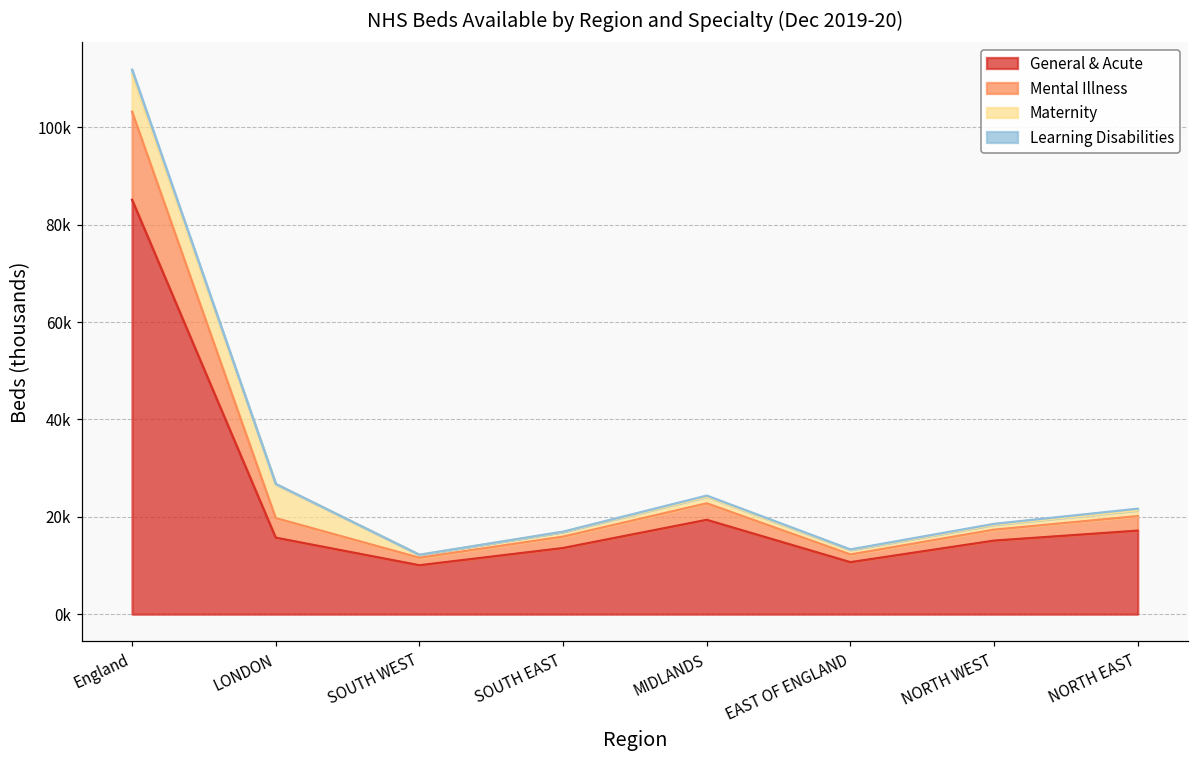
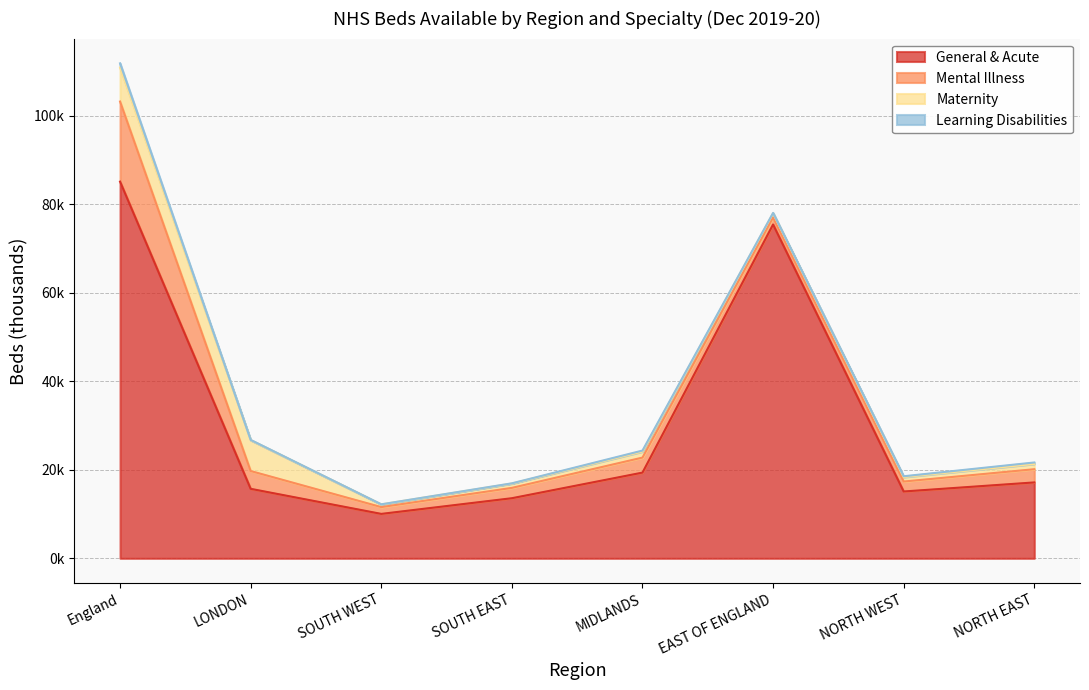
  {
    "General & Acute": {
      "England": 85000,
      "LONDON": 16000,
      "SOUTH WEST": 10000,
      "SOUTH EAST": 14000,
      "MIDLANDS": 19000,
-     "EAST OF ENGLAND": 11000,
+     "EAST OF ENGLAND": 75000,
      "NORTH WEST": 15000,
      "NORTH EAST": 17000
    },
    "Mental Illness": {
      "England": 18000,
      "LONDON": 4000,
      "SOUTH WEST": 2000,
      "SOUTH EAST": 2000,
      "MIDLANDS": 3000,
      "EAST OF ENGLAND": 2000,
      "NORTH WEST": 2000,
      "NORTH EAST": 3000
    },
    "Maternity": {
      "England": 8000
    },
    "Learning Disabilities": {
      "England": 1000
    }
  }
